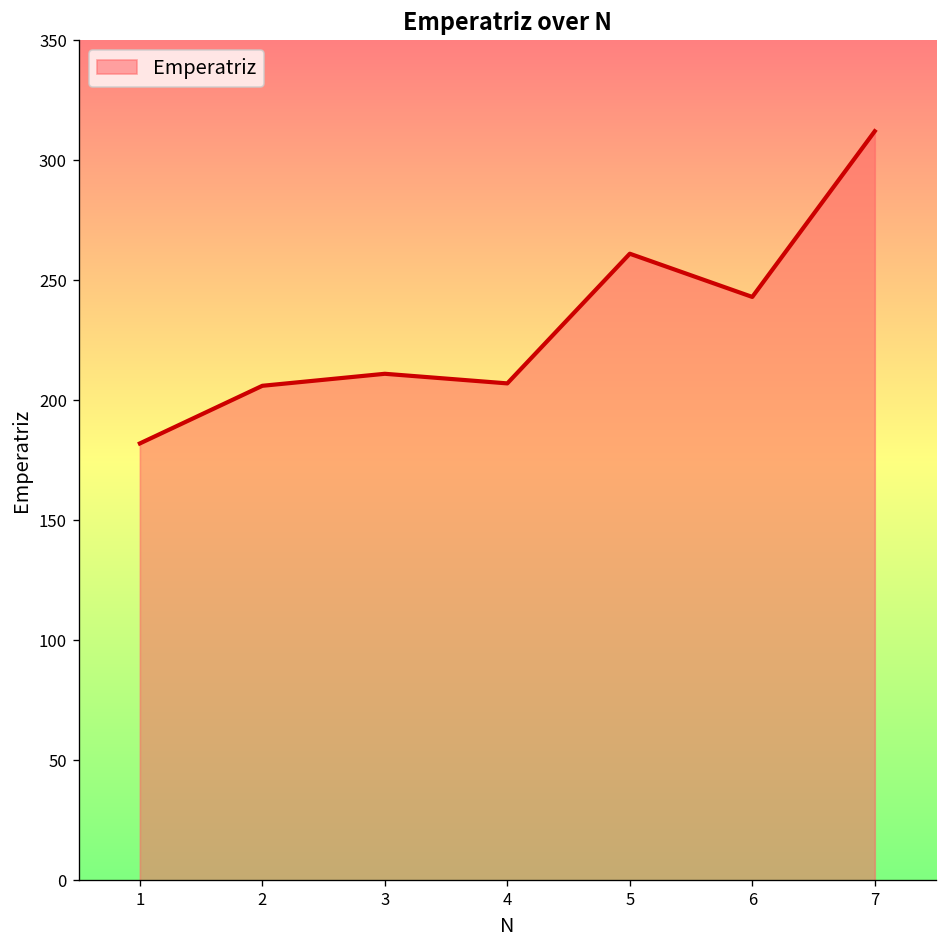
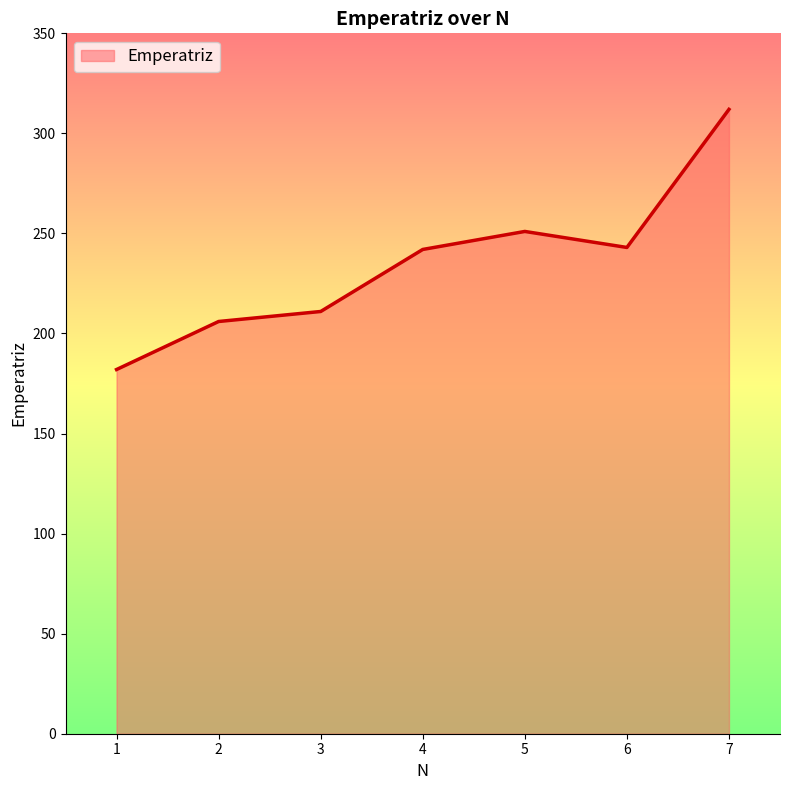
  {
    "1": 182,
    "2": 206,
    "3": 211,
-   "4": 207,
-   "5": 261,
+   "4": 242,
+   "5": 251,
    "6": 243,
    "7": 312
  }
